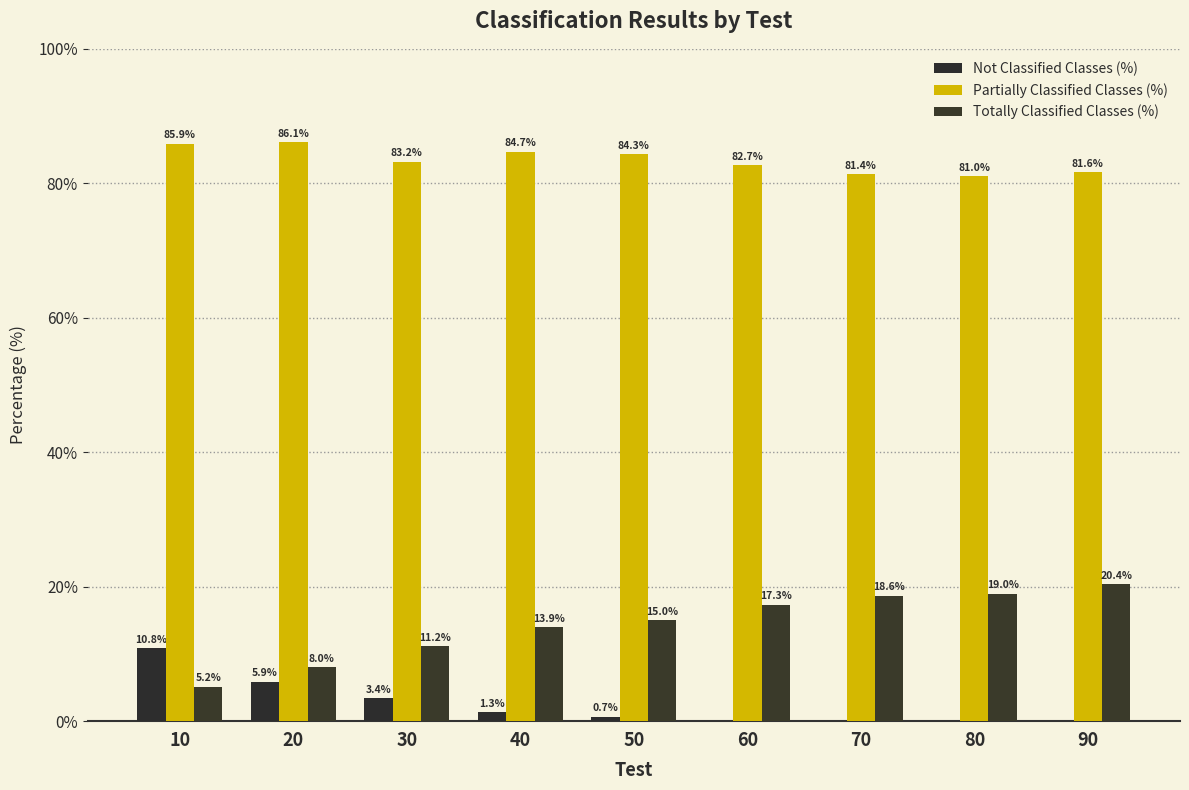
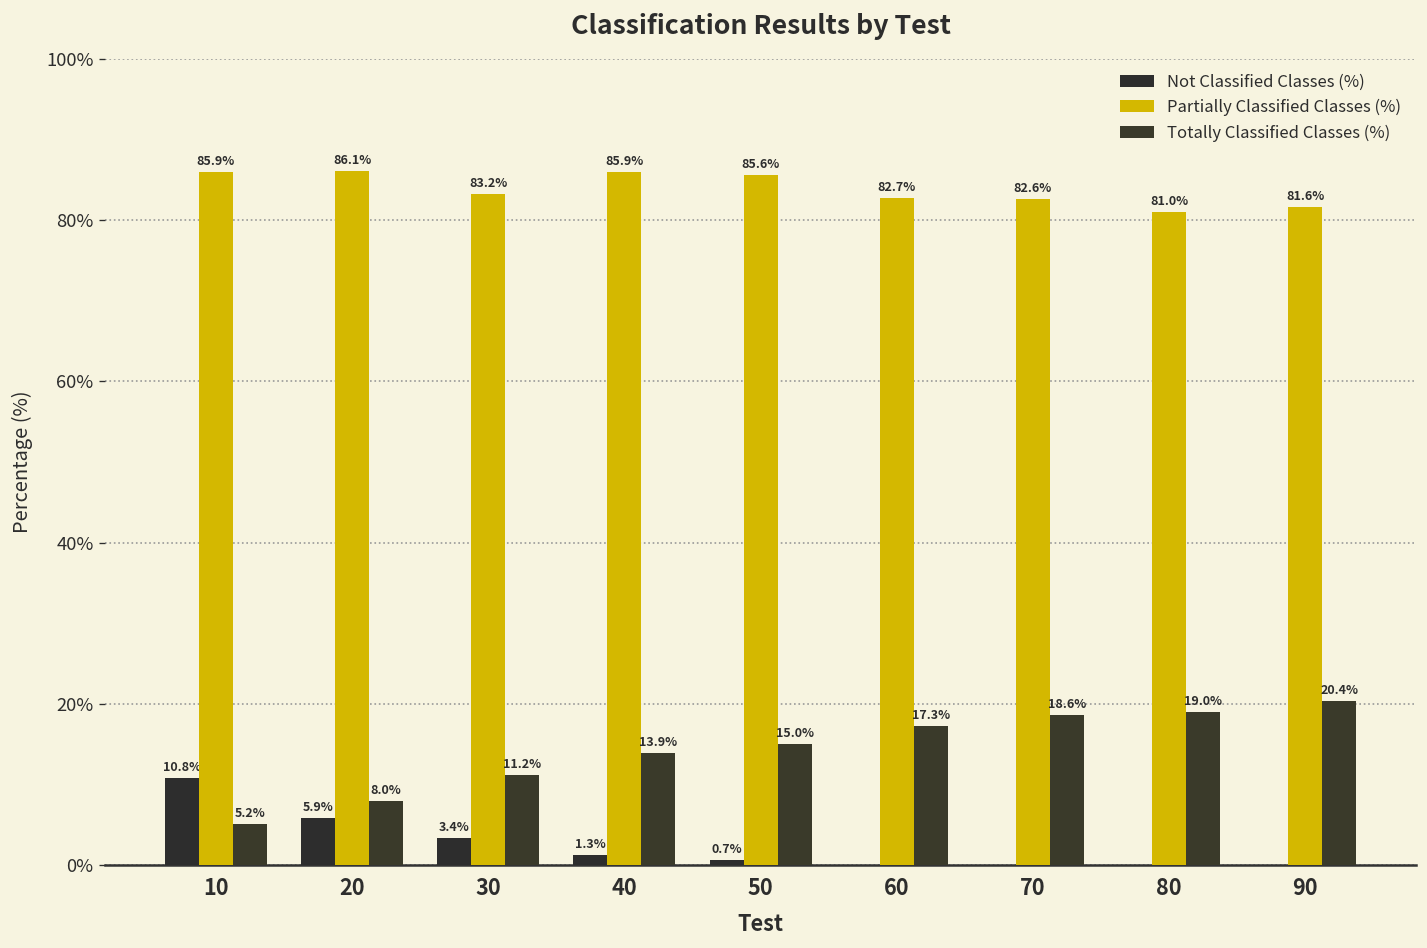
  {
    "Partially Classified Classes (%)": {
      "10": "85.9%",
      "20": "86.1%",
      "30": "83.2%",
-     "40": "84.7%",
-     "50": "84.3%",
+     "40": "85.9%",
+     "50": "85.6%",
      "60": "82.7%",
-     "70": "81.4%",
+     "70": "82.6%",
      "80": "81.0%",
      "90": "81.6%"
    }
  }
